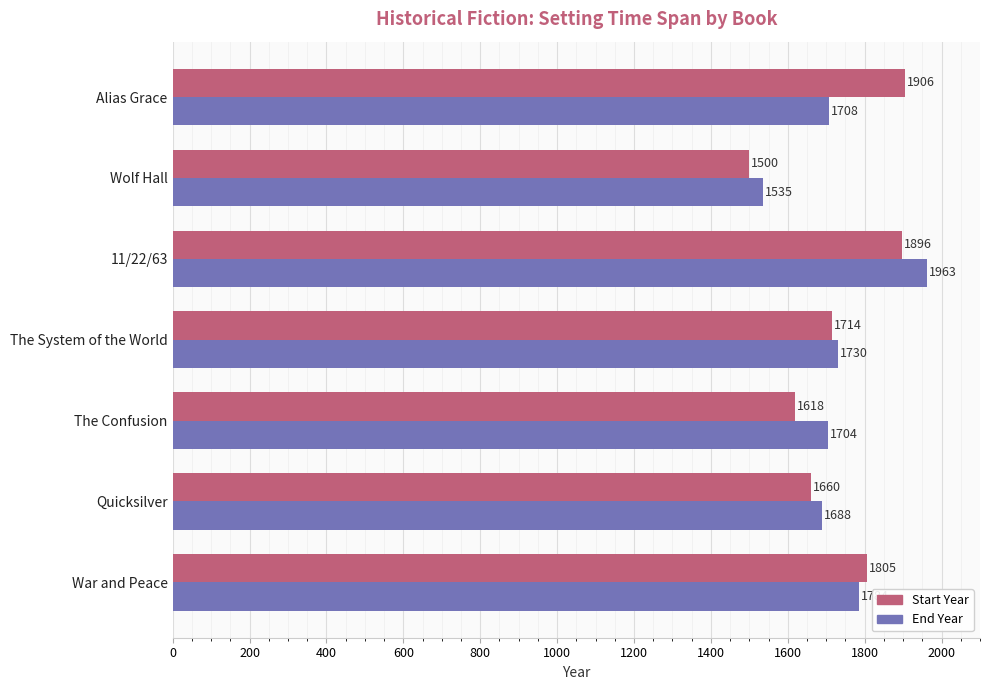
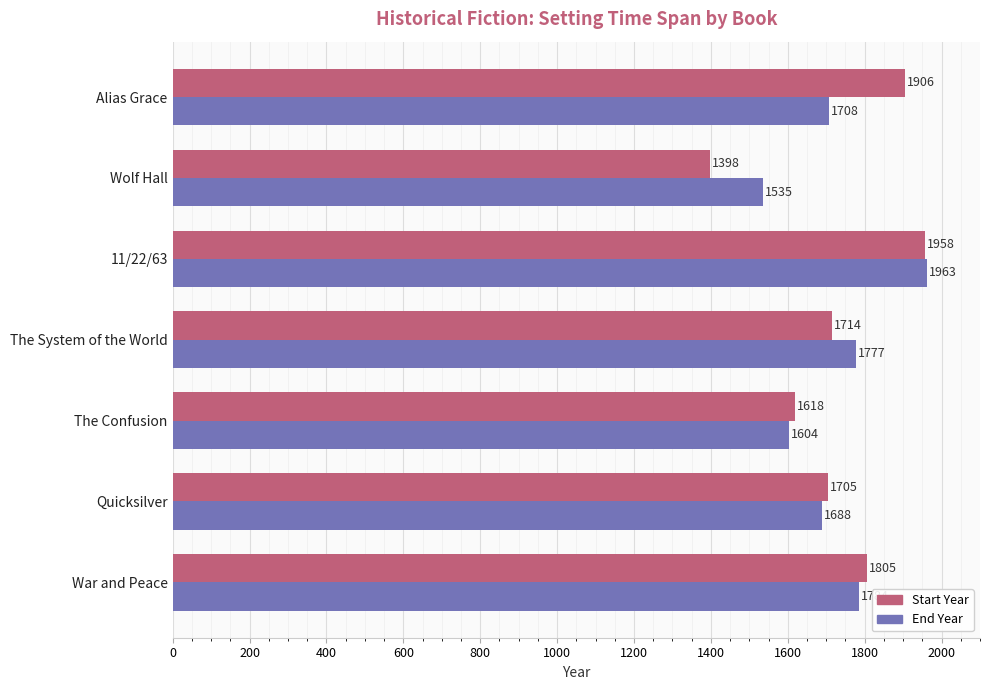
  {
    "Start Year": {
      "Alias Grace": 1906,
-     "Wolf Hall": 1500,
-     "11/22/63": 1896,
+     "Wolf Hall": 1398,
+     "11/22/63": 1958,
      "The System of the World": 1714,
      "The Confusion": 1618,
-     "Quicksilver": 1660,
+     "Quicksilver": 1705,
      "War and Peace": 1805
    },
    "End Year": {
      "Alias Grace": 1708,
      "Wolf Hall": 1535,
      "11/22/63": 1963,
-     "The System of the World": 1730,
-     "The Confusion": 1704,
+     "The System of the World": 1777,
+     "The Confusion": 1604,
      "Quicksilver": 1688
    }
  }
